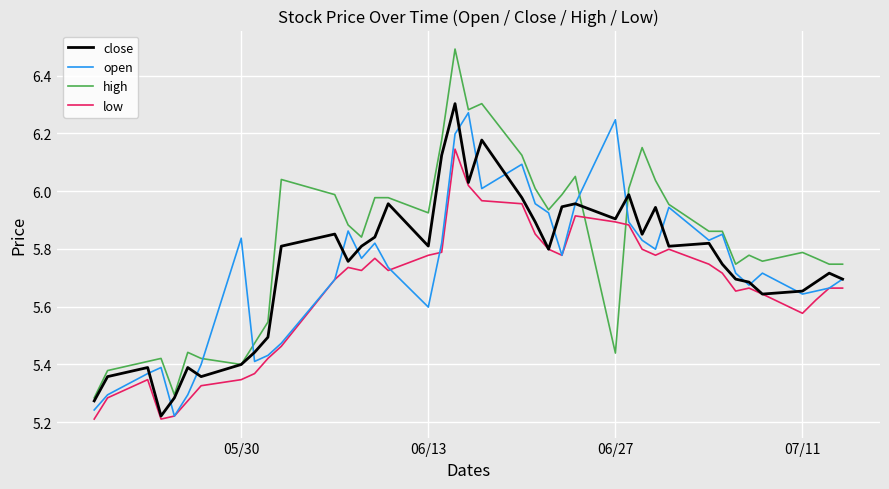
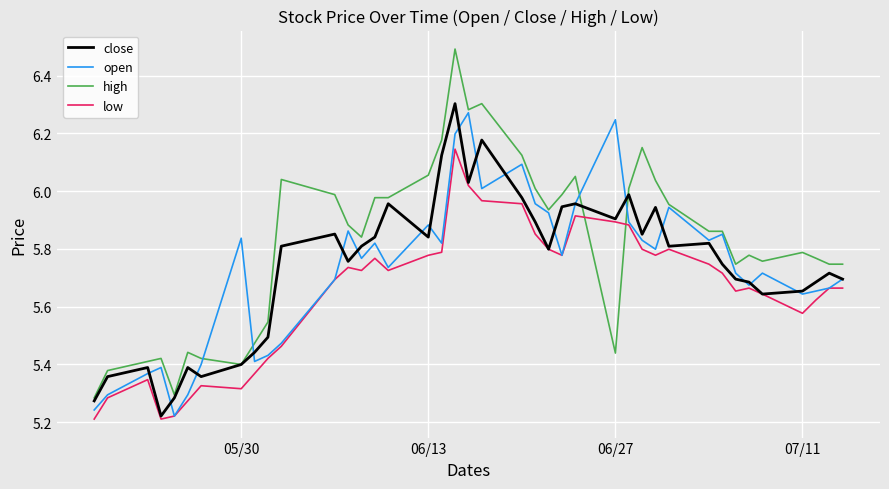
  {
    "close": {
-     "06/13": 5.81,
+     "06/13": 5.84,
      "06/27": 5.90,
      "07/11": 5.65
    },
    "open": {
      "05/30": 5.84,
-     "06/13": 5.60,
+     "06/13": 5.88,
      "06/27": 6.25,
      "07/11": 5.64
    },
    "high": {
-     "06/13": 5.92,
+     "06/13": 6.06,
      "06/27": 5.44,
      "07/11": 5.79
    },
    "low": {
-     "05/30": 5.35,
+     "05/30": 5.32,
      "06/13": 5.78,
      "06/27": 5.89,
      "07/11": 5.58
    }
  }
